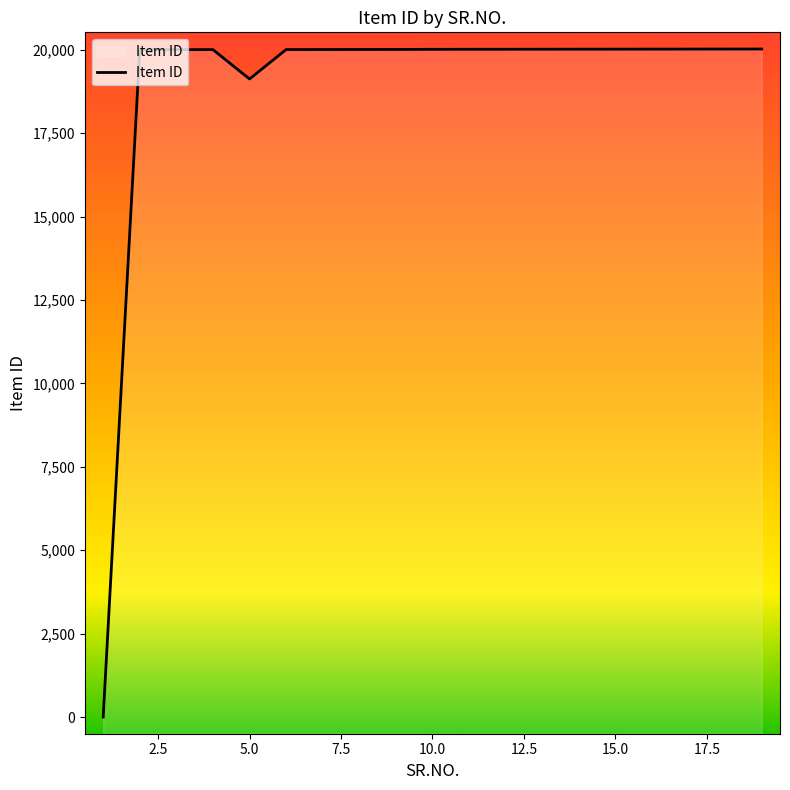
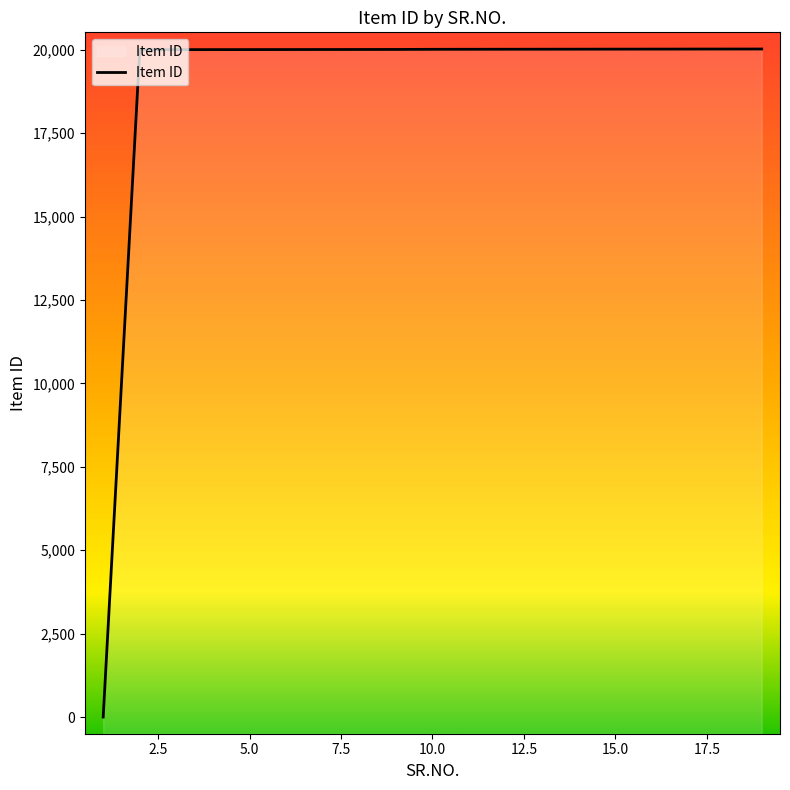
  {
-   "5.0": "19,100",
+   "5.0": "20,000",
    "10.0": "20,000",
    "15.0": "20,000"
  }
